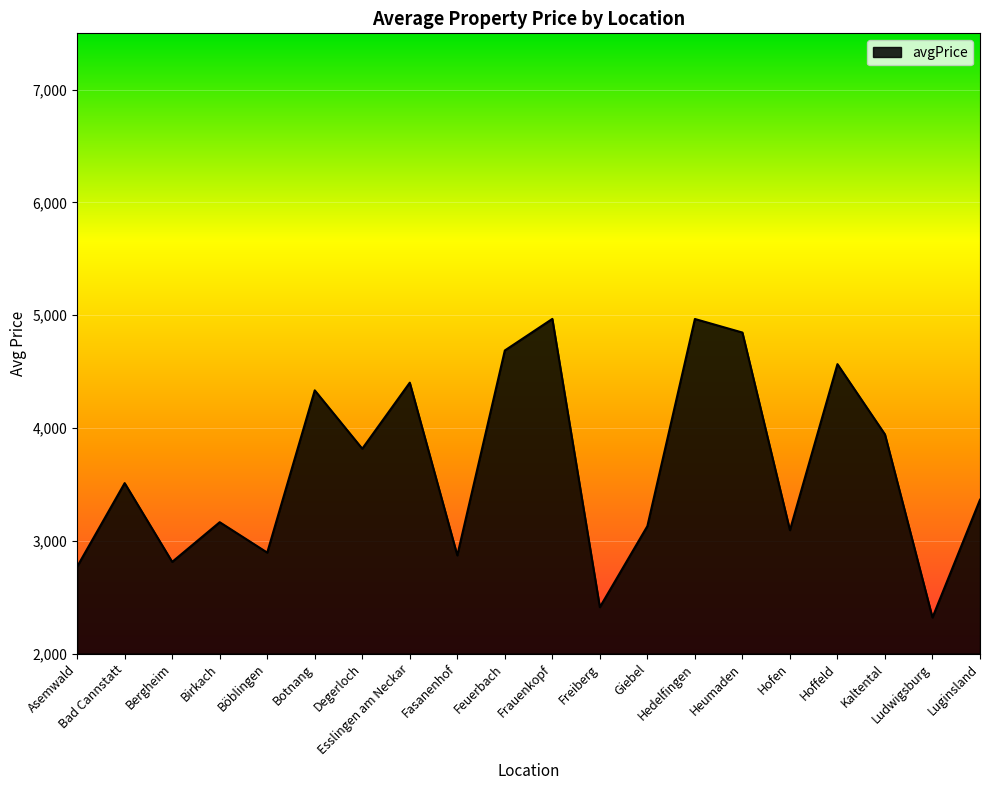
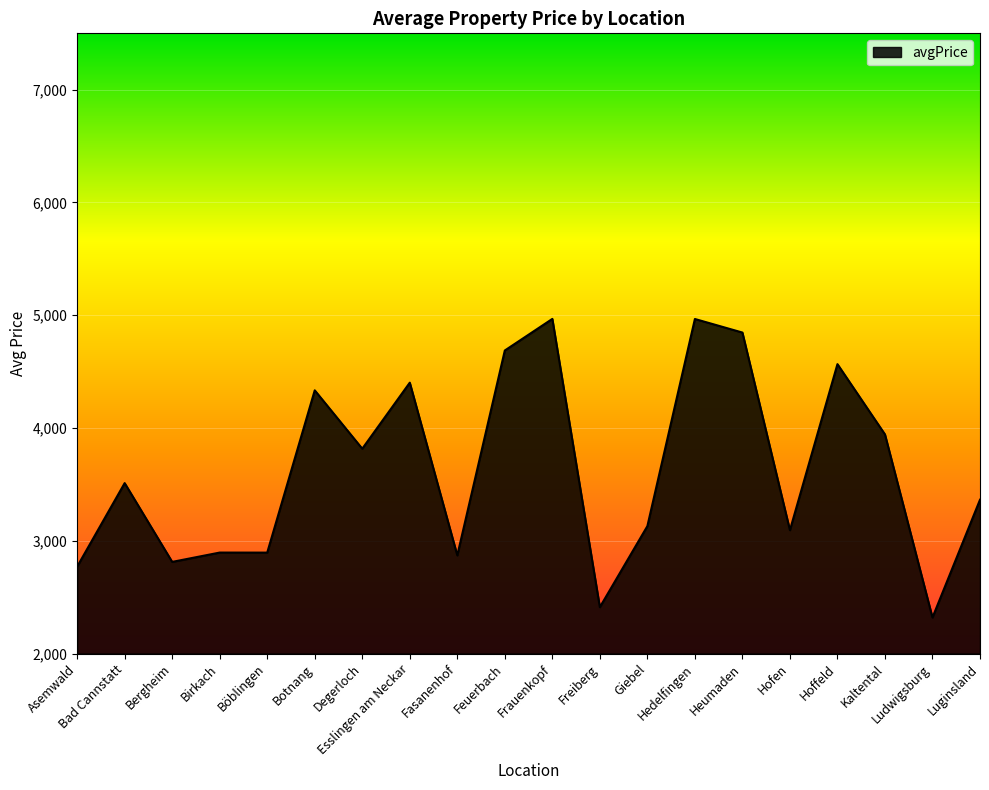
  {
    "Asemwald": "2,770",
    "Bad Cannstatt": "3,510",
    "Bergheim": "2,810",
-   "Birkach": "3,160",
+   "Birkach": "2,900",
    "Böblingen": "2,890",
    "Botnang": "4,330",
    "Degerloch": "3,820",
    "Esslingen am Neckar": "4,400",
    "Fasanenhof": "2,870",
    "Feuerbach": "4,690",
    "Frauenkopf": "4,970",
    "Freiberg": "2,410",
    "Giebel": "3,130",
    "Hedelfingen": "4,970",
    "Heumaden": "4,850",
    "Hofen": "3,090",
    "Hoffeld": "4,570",
    "Kaltental": "3,940",
    "Ludwigsburg": "2,320",
    "Luginsland": "3,360"
  }
